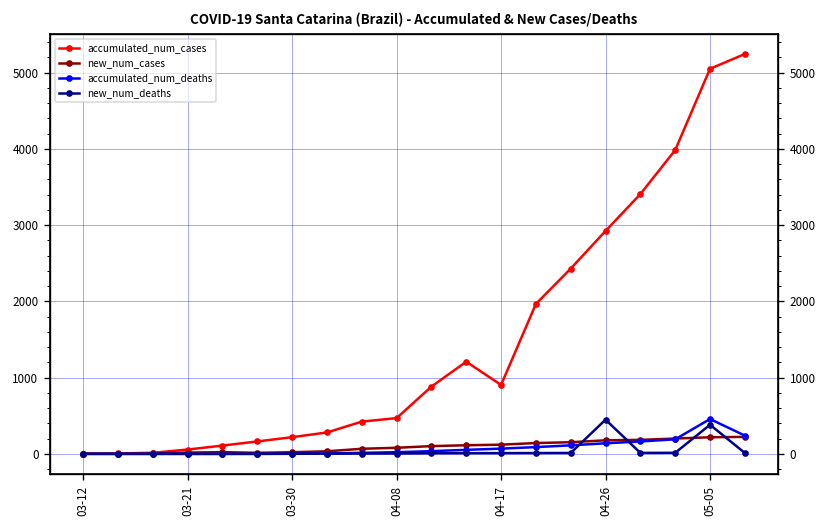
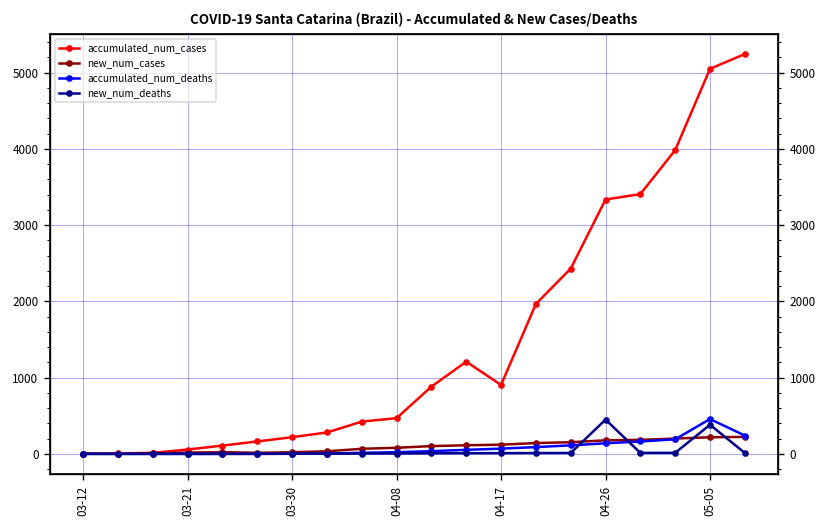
  {
    "accumulated_num_cases": {
      "03-21": 100,
      "03-30": 200,
      "04-08": 500,
      "04-17": 900,
-     "04-26": 2900,
+     "04-26": 3300,
      "05-05": 5000
    },
    "new_num_cases": {
      "04-08": 100,
      "04-17": 100,
      "05-05": 200
    },
    "accumulated_num_deaths": {
      "04-17": 100,
      "05-05": 500
    },
    "new_num_deaths": {
      "04-17": 0,
      "04-26": 400,
      "05-05": 400
    }
  }
